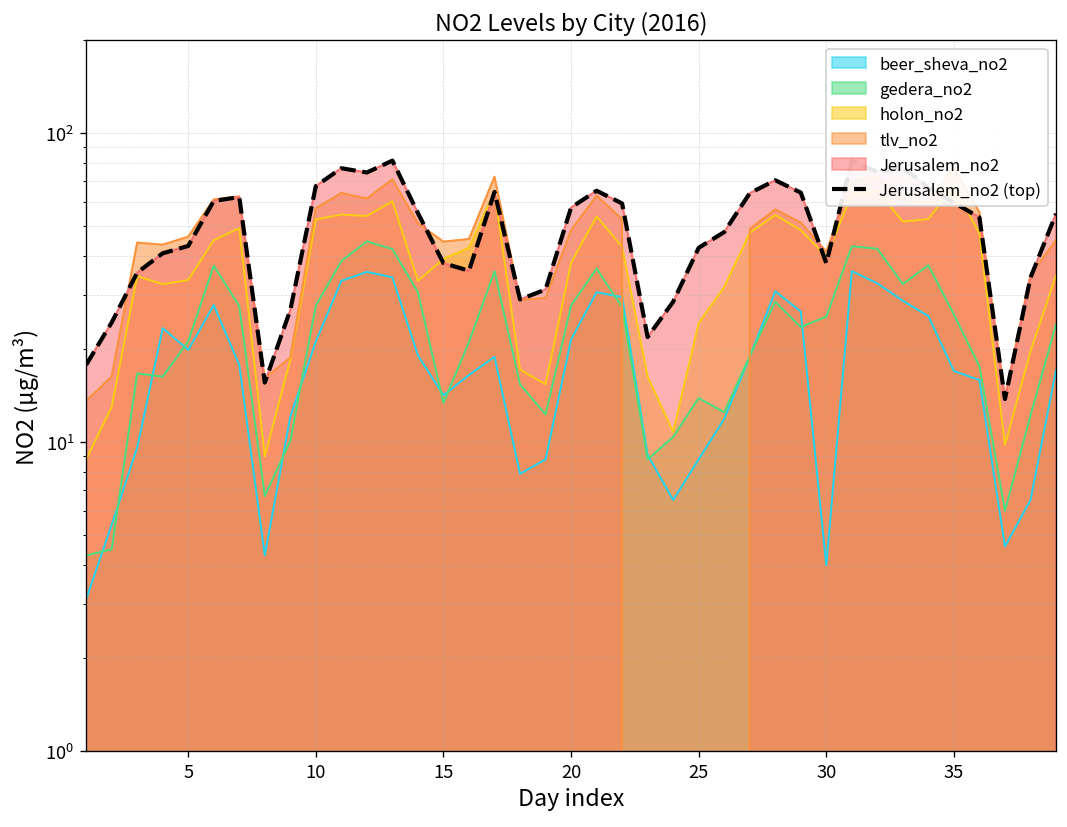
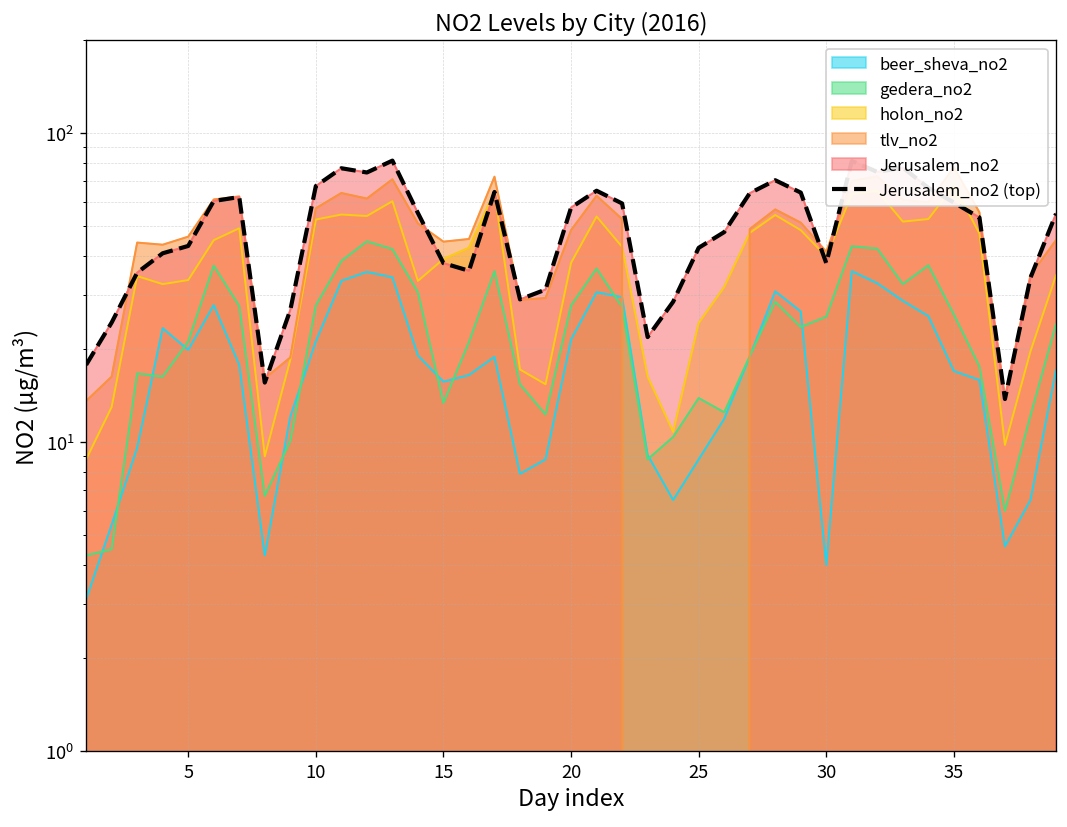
  {
    "beer_sheva_no2": {
      "5": 20,
      "10": 21,
-     "15": 14,
+     "15": 16,
      "20": 22,
      "25": 8.8,
      "30": 4,
      "35": 17
    },
    "gedera_no2": {
      "5": 21,
      "10": 28,
      "15": 13,
      "20": 28,
      "25": 14,
      "30": 26,
      "35": 26
    }
  }
